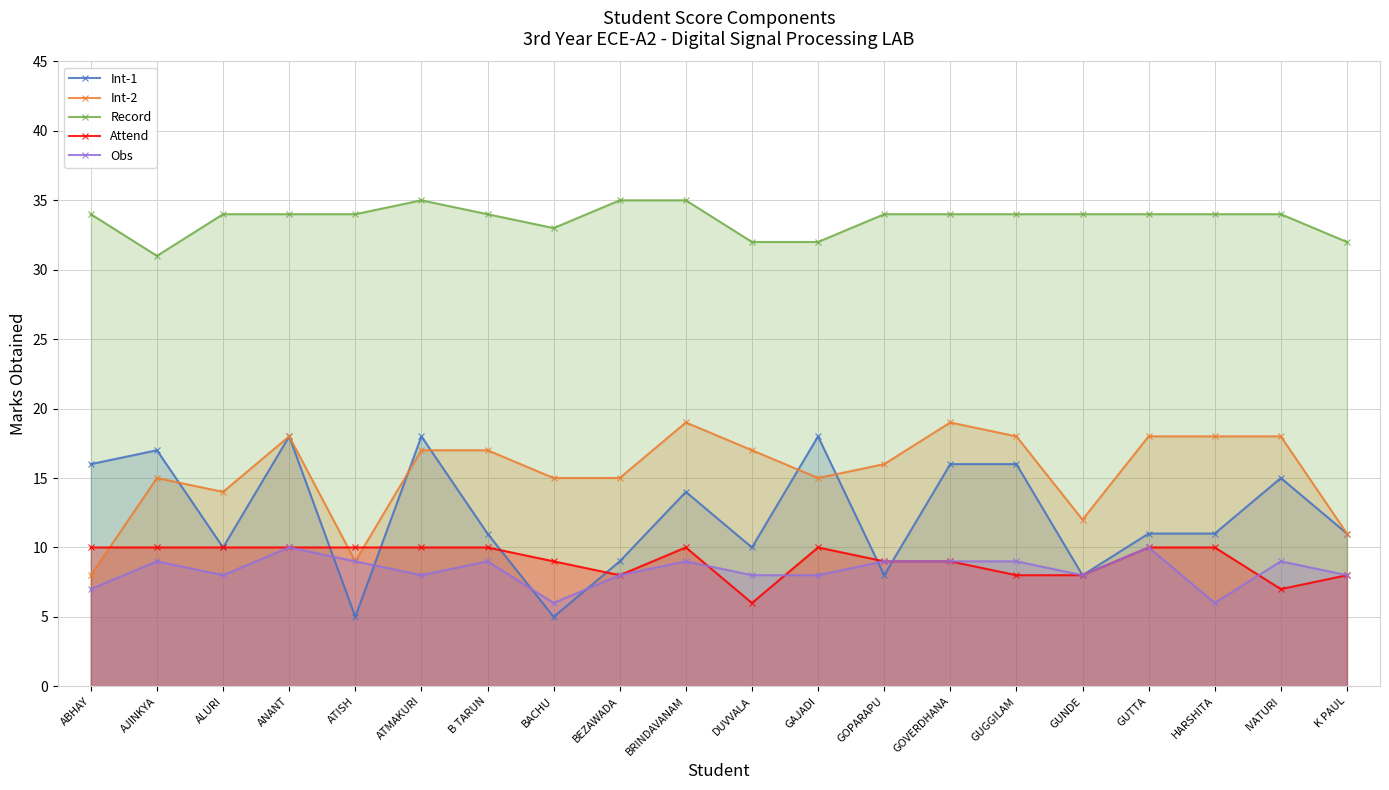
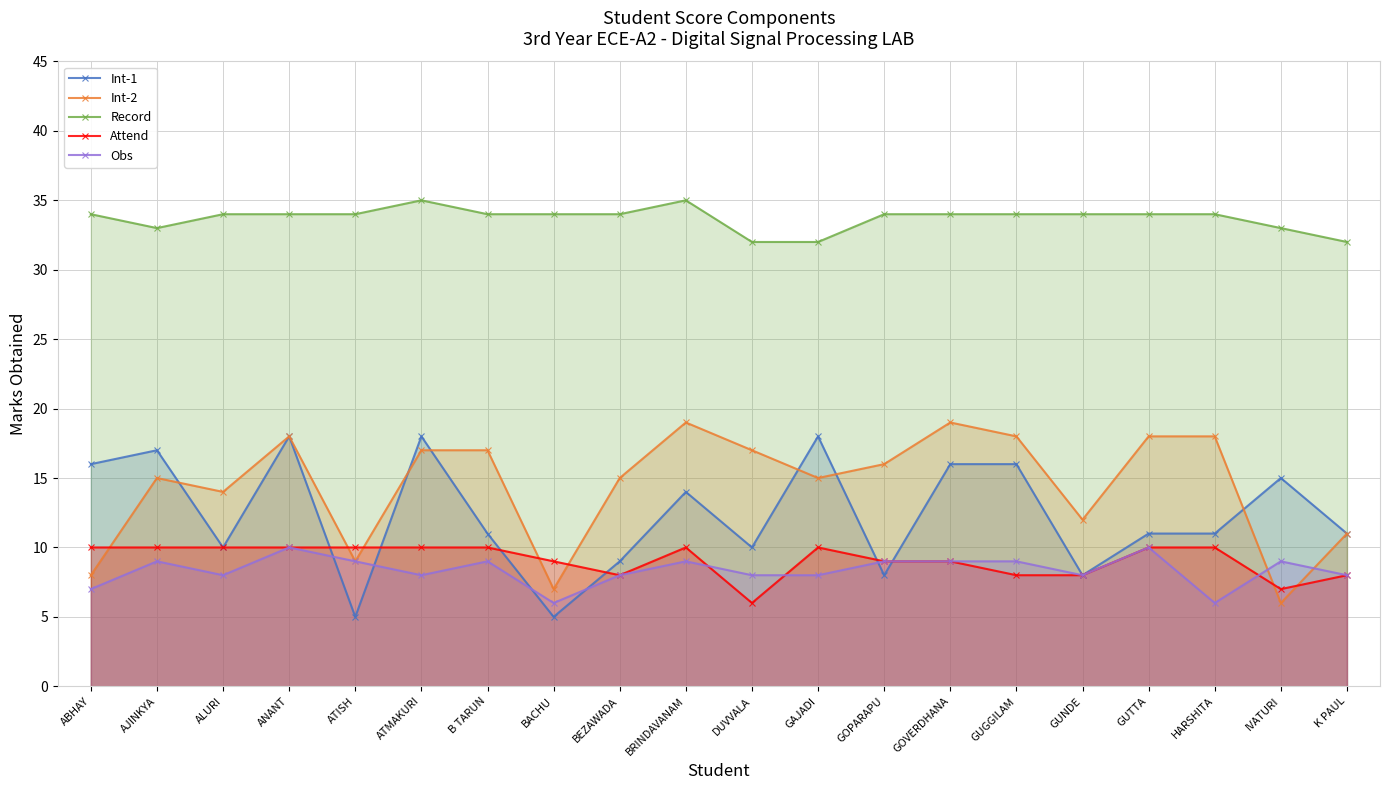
  {
    "Int-1": {
      "ABHAY": 16,
      "AJINKYA": 17,
      "ATISH": 5,
      "ATMAKURI": 18,
      "B TARUN": 11,
      "BACHU": 5,
      "BEZAWADA": 9,
      "BRINDAVANAM": 14,
      "DUVVALA": 10,
      "GAJADI": 18,
      "GOPARAPU": 8,
      "GOVERDHANA": 16,
      "GUGGILAM": 16,
      "GUTTA": 11,
      "HARSHITA": 11,
      "IVATURI": 15
    },
    "Int-2": {
      "ABHAY": 8,
      "AJINKYA": 15,
      "ALURI": 14,
      "ATMAKURI": 17,
      "B TARUN": 17,
-     "BACHU": 15,
+     "BACHU": 7,
      "BEZAWADA": 15,
      "BRINDAVANAM": 19,
      "DUVVALA": 17,
      "GAJADI": 15,
      "GOPARAPU": 16,
      "GOVERDHANA": 19,
      "GUGGILAM": 18,
      "GUNDE": 12,
      "GUTTA": 18,
      "HARSHITA": 18,
-     "IVATURI": 18
+     "IVATURI": 6
    },
    "Record": {
      "ABHAY": 34,
-     "AJINKYA": 31,
+     "AJINKYA": 33,
      "ALURI": 34,
      "ANANT": 34,
      "ATISH": 34,
      "ATMAKURI": 35,
      "B TARUN": 34,
-     "BACHU": 33,
-     "BEZAWADA": 35,
+     "BACHU": 34,
+     "BEZAWADA": 34,
      "BRINDAVANAM": 35,
      "DUVVALA": 32,
      "GAJADI": 32,
      "GOPARAPU": 34,
      "GOVERDHANA": 34,
      "GUGGILAM": 34,
      "GUNDE": 34,
      "GUTTA": 34,
      "HARSHITA": 34,
-     "IVATURI": 34,
+     "IVATURI": 33,
      "K PAUL": 32
    },
    "Attend": {
      "ABHAY": 10,
      "AJINKYA": 10,
      "ATISH": 10,
      "ATMAKURI": 10,
      "B TARUN": 10,
      "BACHU": 9,
      "BRINDAVANAM": 10,
      "DUVVALA": 6,
      "GAJADI": 10,
      "GUGGILAM": 8,
      "HARSHITA": 10,
      "IVATURI": 7
    },
    "Obs": {
      "ABHAY": 7,
      "AJINKYA": 9,
      "ALURI": 8,
      "ATMAKURI": 8,
      "B TARUN": 9,
      "BACHU": 6,
      "BRINDAVANAM": 9,
      "DUVVALA": 8,
      "GAJADI": 8,
      "GUGGILAM": 9,
      "HARSHITA": 6,
      "IVATURI": 9
    }
  }
